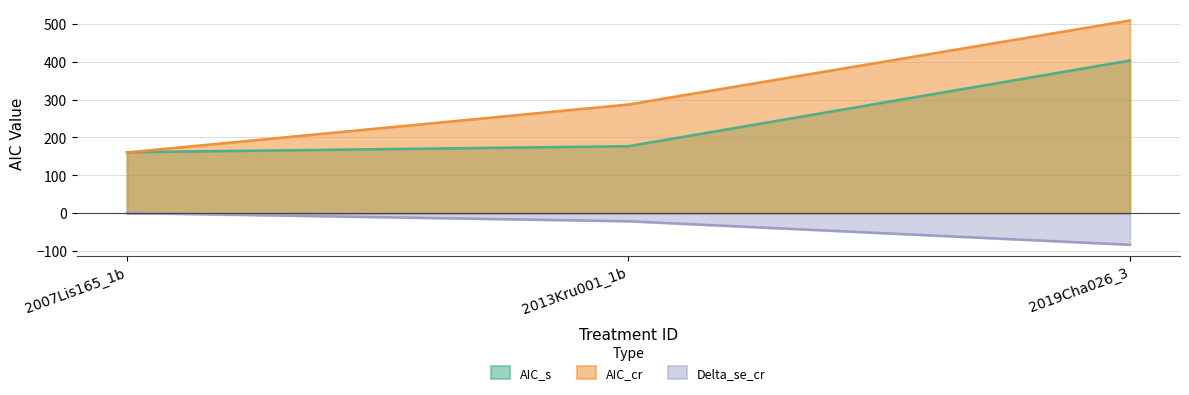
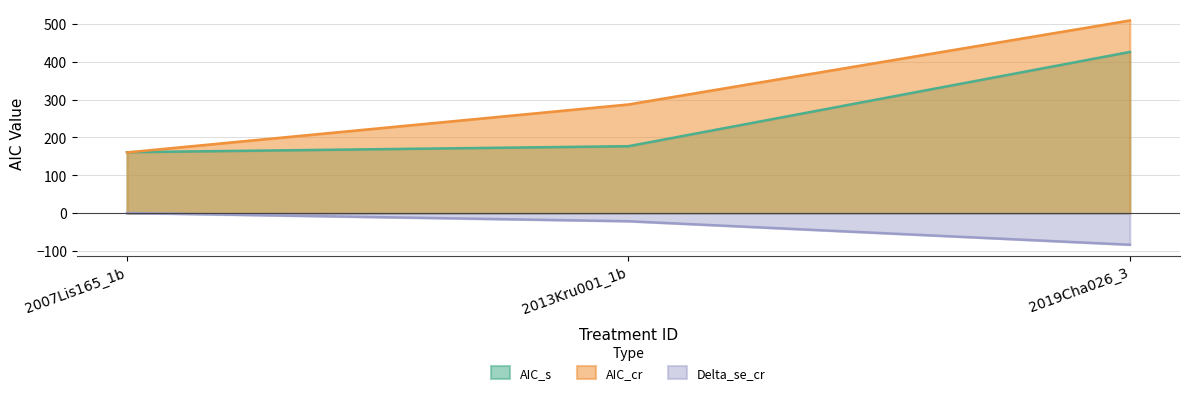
  {
    "AIC_s": {
      "2013Kru001_1b": 180,
-     "2019Cha026_3": 400
+     "2019Cha026_3": 430
    },
    "AIC_cr": {
      "2013Kru001_1b": 290,
      "2019Cha026_3": 510
    }
  }
